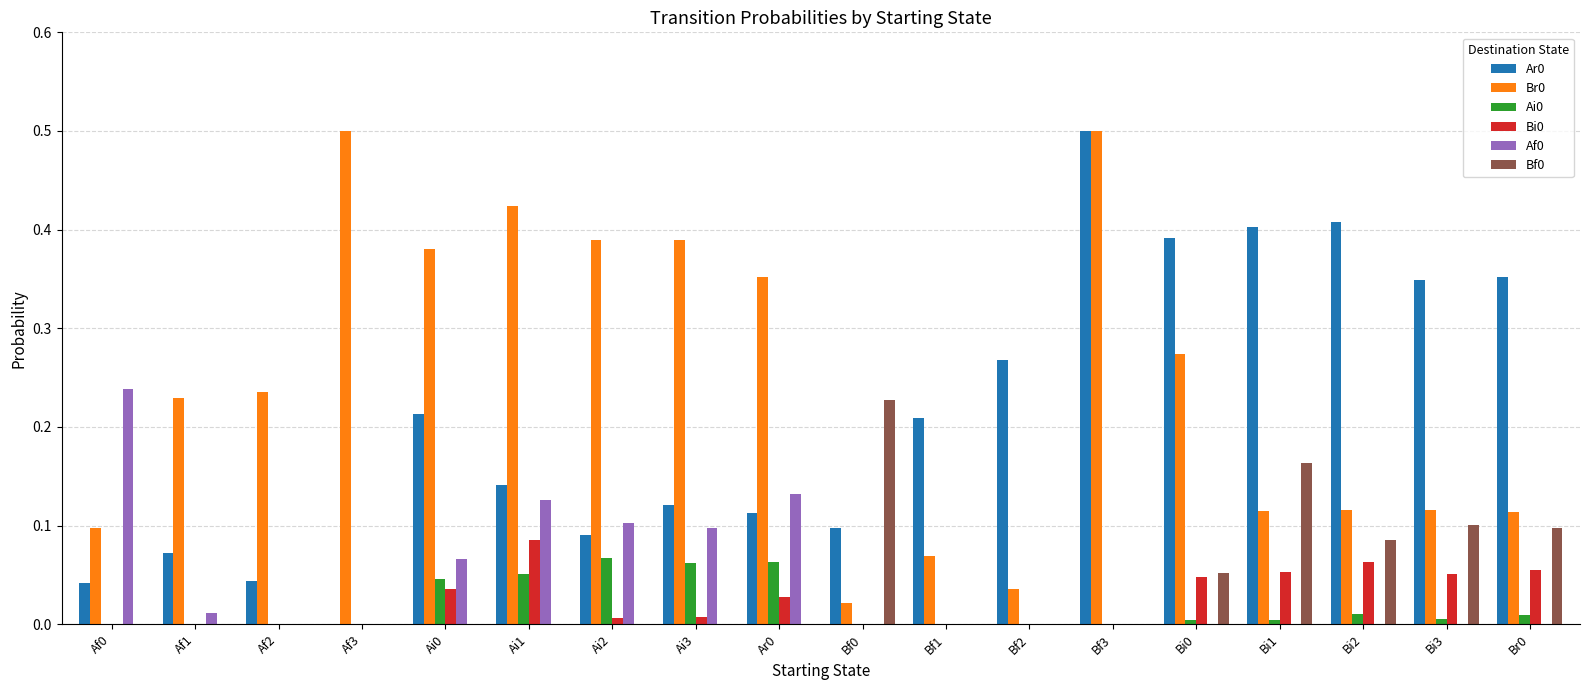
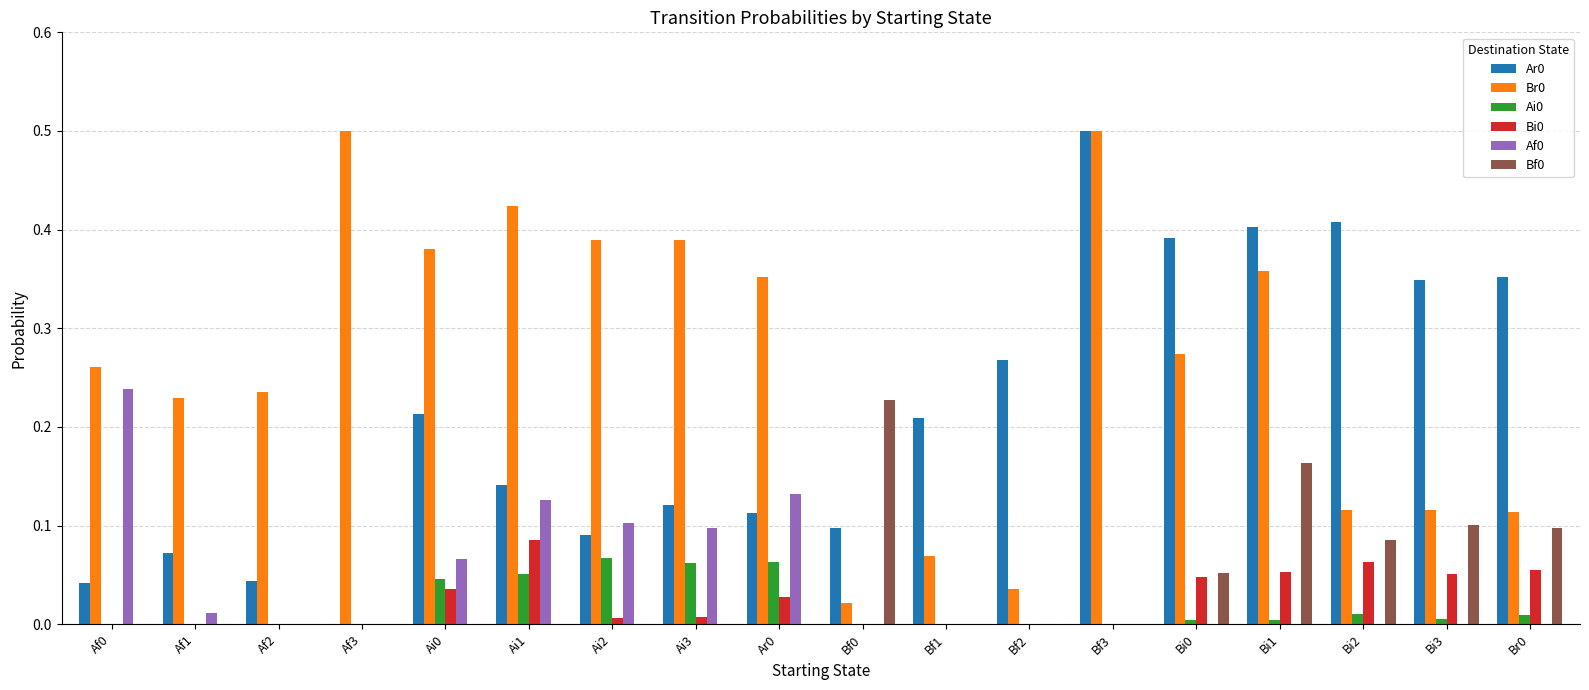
  {
    "Ar0": {
      "Af0": 0.04,
      "Af1": 0.07,
      "Af2": 0.04,
      "Af3": 0.00,
      "Ai0": 0.21,
      "Ai1": 0.14,
      "Ai2": 0.09,
      "Ai3": 0.12,
      "Ar0": 0.11,
      "Bf0": 0.10,
      "Bf1": 0.21,
      "Bf2": 0.27,
      "Bf3": 0.50,
      "Bi0": 0.39,
      "Bi1": 0.40,
      "Bi2": 0.41,
      "Bi3": 0.35,
      "Br0": 0.35
    },
    "Br0": {
-     "Af0": 0.10,
+     "Af0": 0.26,
      "Af1": 0.23,
      "Af2": 0.24,
      "Af3": 0.50,
      "Ai0": 0.38,
      "Ai1": 0.42,
      "Ai2": 0.39,
      "Ai3": 0.39,
      "Ar0": 0.35,
      "Bf0": 0.02,
      "Bf1": 0.07,
      "Bf2": 0.04,
      "Bf3": 0.50,
      "Bi0": 0.27,
-     "Bi1": 0.12,
+     "Bi1": 0.36,
      "Bi2": 0.12,
      "Bi3": 0.12,
      "Br0": 0.11
    },
    "Ai0": {
      "Af0": 0.00,
      "Af1": 0.00,
      "Af2": 0.00,
      "Af3": 0.00,
      "Ai0": 0.05,
      "Ai1": 0.05,
      "Ai2": 0.07,
      "Ai3": 0.06,
      "Ar0": 0.06,
      "Bf0": 0.00,
      "Bf1": 0.00,
      "Bf2": 0.00,
      "Bf3": 0.00,
      "Bi0": 0.00,
      "Bi1": 0.00,
      "Bi2": 0.01,
      "Bi3": 0.01,
      "Br0": 0.01
    },
    "Bi0": {
      "Af0": 0.00,
      "Af1": 0.00,
      "Af2": 0.00,
      "Af3": 0.00,
      "Ai0": 0.04,
      "Ai1": 0.09,
      "Ai2": 0.01,
      "Ai3": 0.01,
      "Ar0": 0.03,
      "Bf0": 0.00,
      "Bf1": 0.00,
      "Bf2": 0.00,
      "Bf3": 0.00,
      "Bi0": 0.05,
      "Bi1": 0.05,
      "Bi2": 0.06,
      "Bi3": 0.05,
      "Br0": 0.05
    },
    "Af0": {
      "Af0": 0.24,
      "Af1": 0.01,
      "Af2": 0.00,
      "Af3": 0.00,
      "Ai0": 0.07,
      "Ai1": 0.13,
      "Ai2": 0.10,
      "Ai3": 0.10,
      "Ar0": 0.13,
      "Bf0": 0.00,
      "Bf1": 0.00,
      "Bf2": 0.00,
      "Bf3": 0.00,
      "Bi0": 0.00,
      "Bi1": 0.00,
      "Bi2": 0.00,
      "Bi3": 0.00,
      "Br0": 0.00
    },
    "Bf0": {
      "Af0": 0.00,
      "Af1": 0.00,
      "Af2": 0.00,
      "Af3": 0.00,
      "Ai0": 0.00,
      "Ai1": 0.00,
      "Ai2": 0.00,
      "Ai3": 0.00,
      "Ar0": 0.00,
      "Bf0": 0.23,
      "Bf1": 0.00,
      "Bf2": 0.00,
      "Bf3": 0.00,
      "Bi0": 0.05,
      "Bi1": 0.16,
      "Bi2": 0.09,
      "Bi3": 0.10,
      "Br0": 0.10
    }
  }
